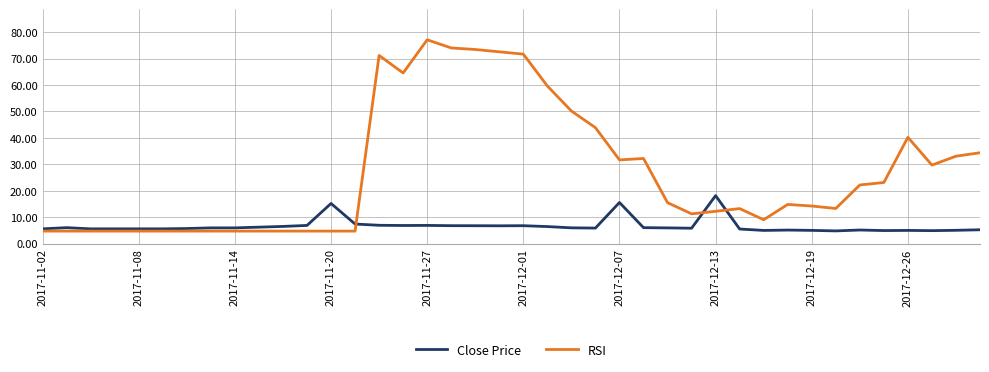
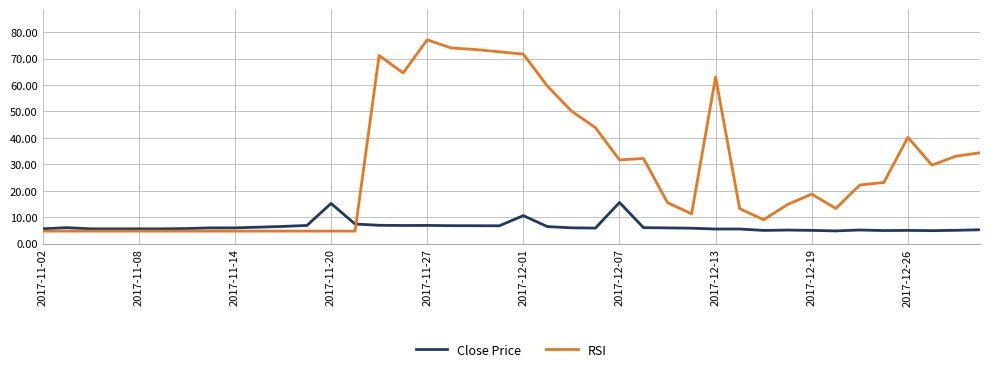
  {
    "Close Price": {
      "2017-11-14": 6,
      "2017-11-20": 15,
      "2017-11-27": 7,
-     "2017-12-01": 7,
+     "2017-12-01": 11,
      "2017-12-07": 16,
-     "2017-12-13": 18,
+     "2017-12-13": 6,
      "2017-12-19": 5,
      "2017-12-26": 5
    },
    "RSI": {
      "2017-11-14": 5,
      "2017-11-20": 5,
      "2017-11-27": 77,
      "2017-12-01": 72,
      "2017-12-07": 32,
-     "2017-12-13": 12,
-     "2017-12-19": 14,
+     "2017-12-13": 63,
+     "2017-12-19": 19,
      "2017-12-26": 40
    }
  }
